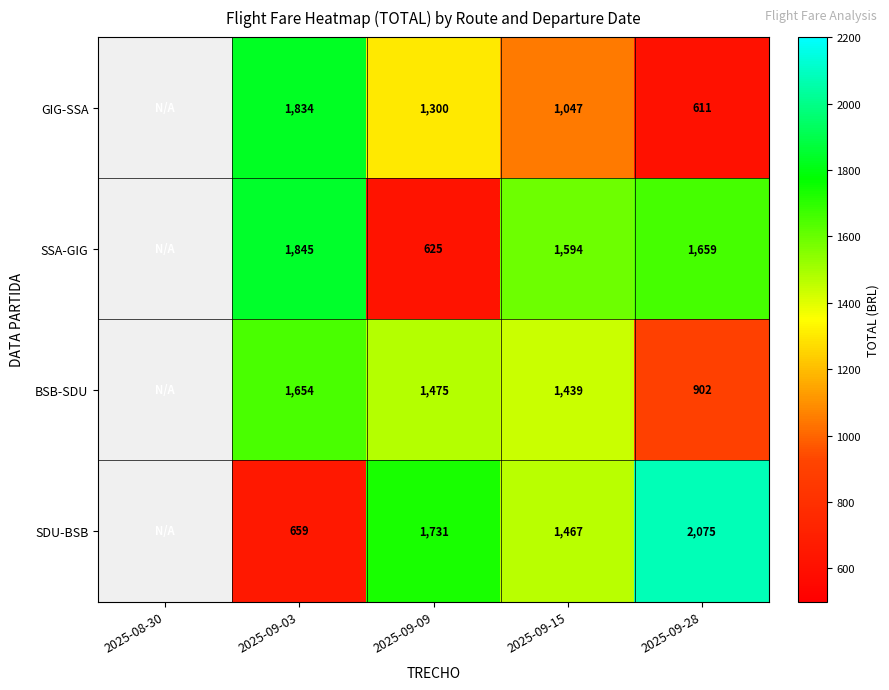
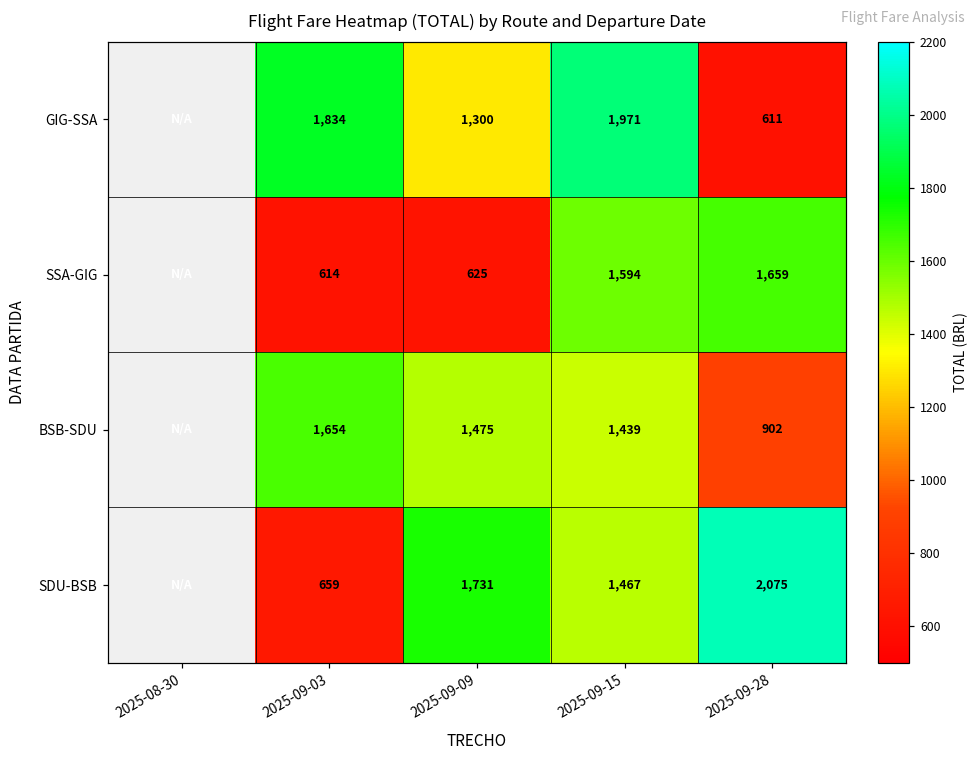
  {
    "GIG-SSA": {
      "2025-09-03": "1,834",
      "2025-09-09": "1,300",
-     "2025-09-15": "1,047",
+     "2025-09-15": "1,971",
      "2025-09-28": "611"
    },
    "SSA-GIG": {
-     "2025-09-03": "1,845",
+     "2025-09-03": "614",
      "2025-09-09": "625",
      "2025-09-15": "1,594",
      "2025-09-28": "1,659"
    },
    "BSB-SDU": {
      "2025-09-03": "1,654",
      "2025-09-09": "1,475",
      "2025-09-15": "1,439",
      "2025-09-28": "902"
    },
    "SDU-BSB": {
      "2025-09-03": "659",
      "2025-09-09": "1,731",
      "2025-09-15": "1,467",
      "2025-09-28": "2,075"
    }
  }
